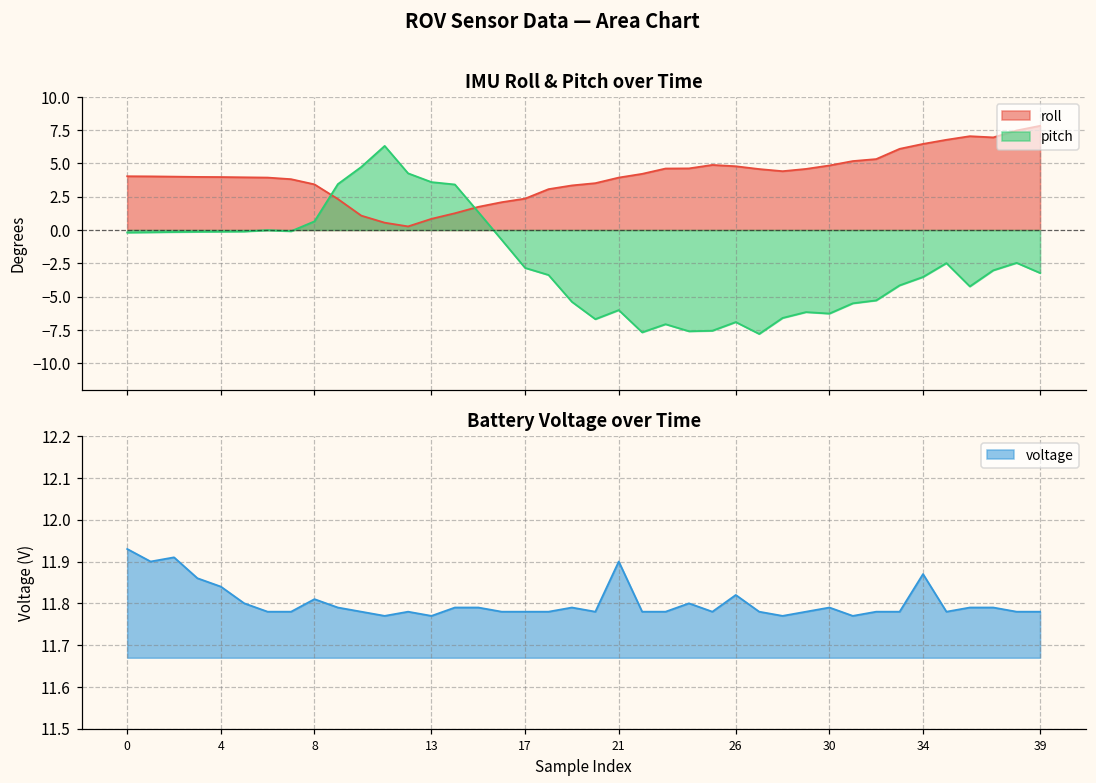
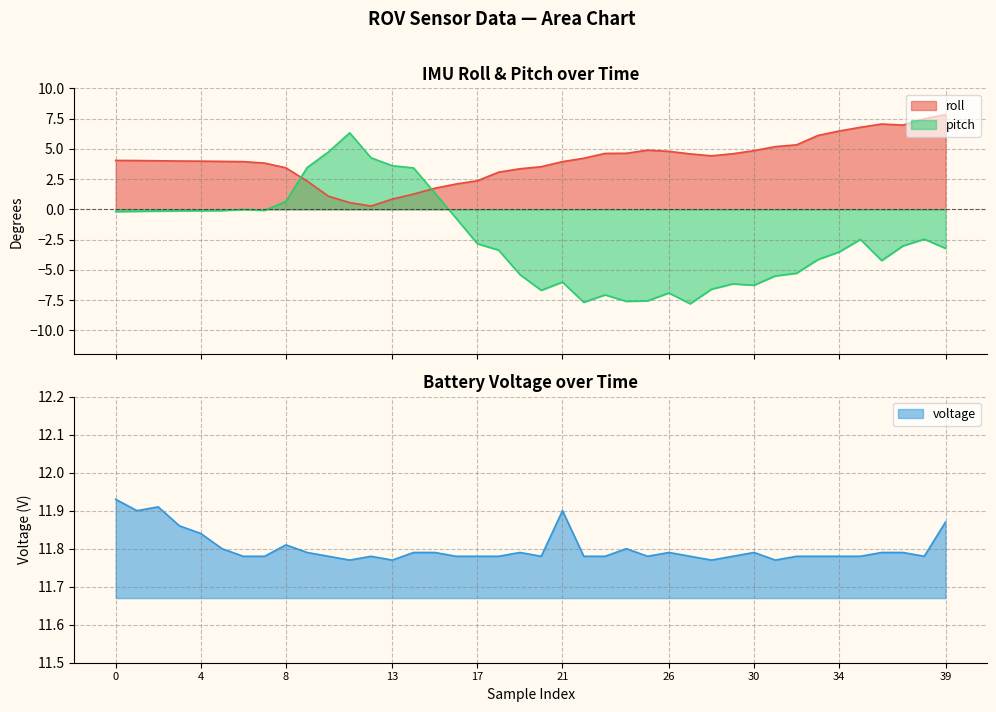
  {
    "Battery Voltage over Time": {
      "0": 11.93,
      "4": 11.84,
      "8": 11.81,
      "13": 11.77,
      "17": 11.78,
      "21": 11.90,
-     "26": 11.82,
+     "26": 11.79,
      "30": 11.79,
-     "34": 11.87,
-     "39": 11.78
+     "34": 11.78,
+     "39": 11.87
    }
  }
